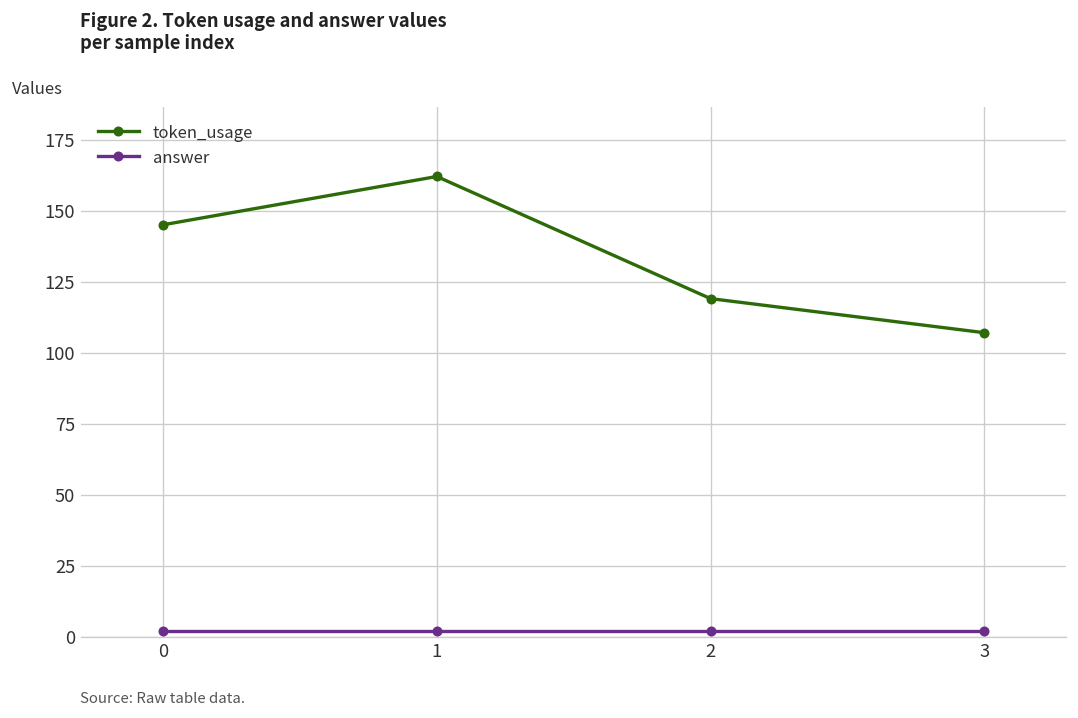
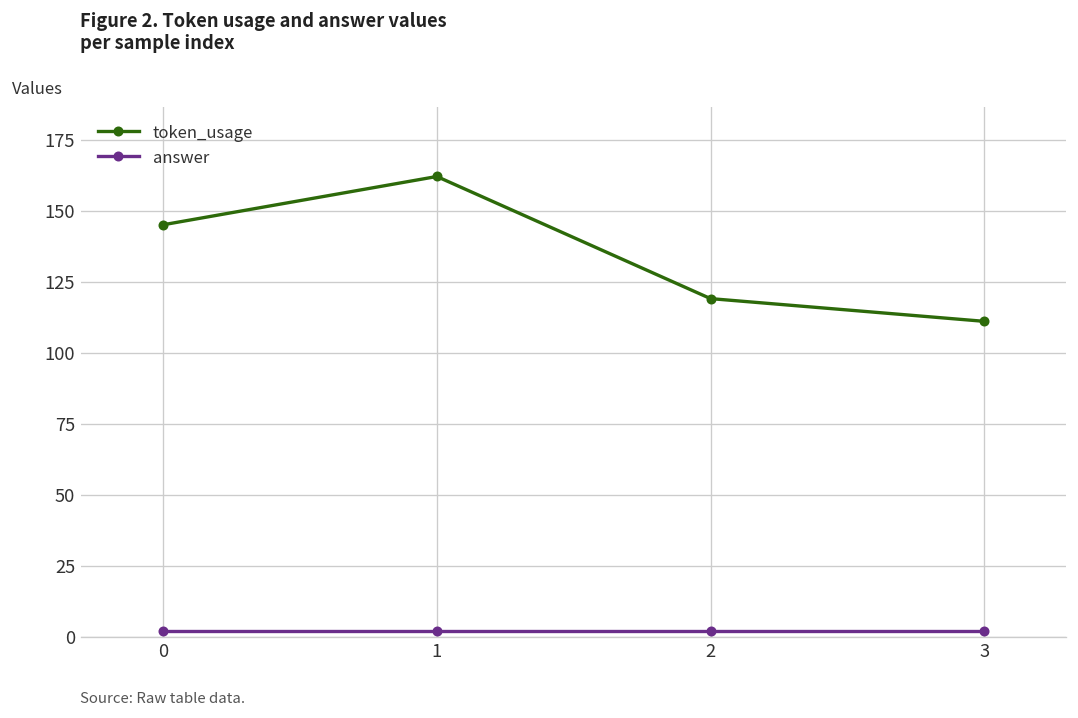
  {
    "token_usage": {
      "0": 145,
      "1": 162,
      "2": 119,
-     "3": 107
+     "3": 111
    },
    "answer": {
      "0": 2,
      "1": 2,
      "2": 2,
      "3": 2
    }
  }
